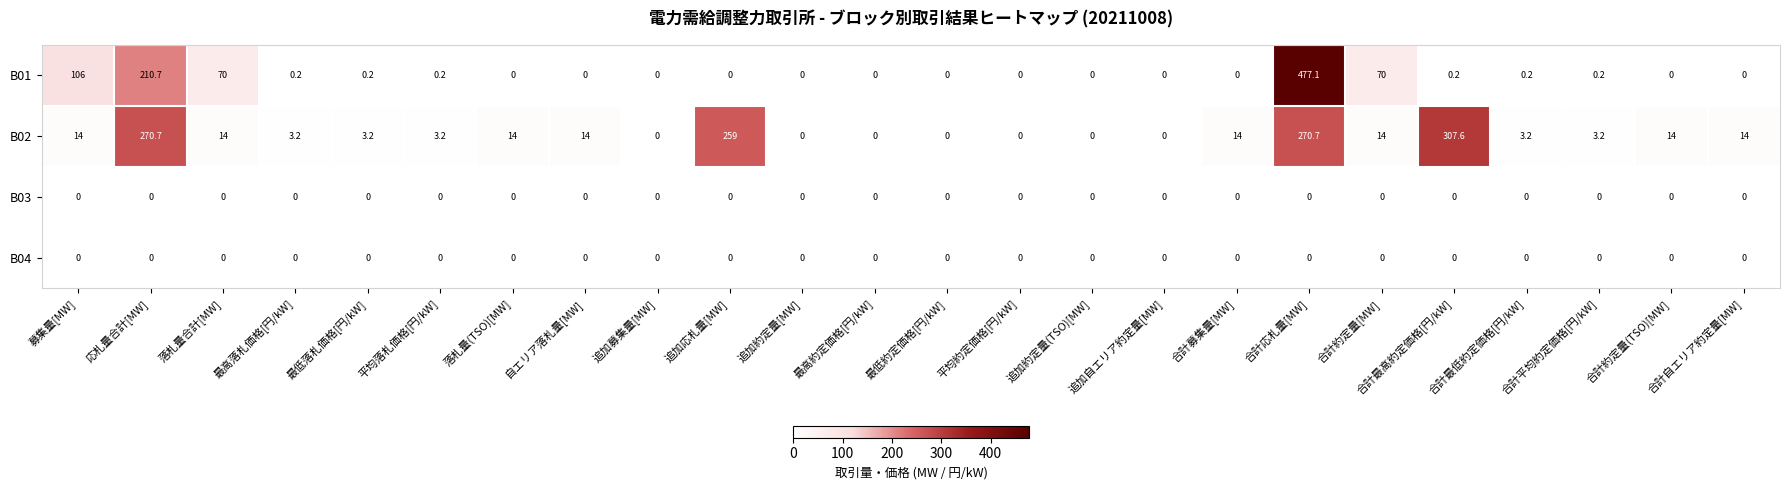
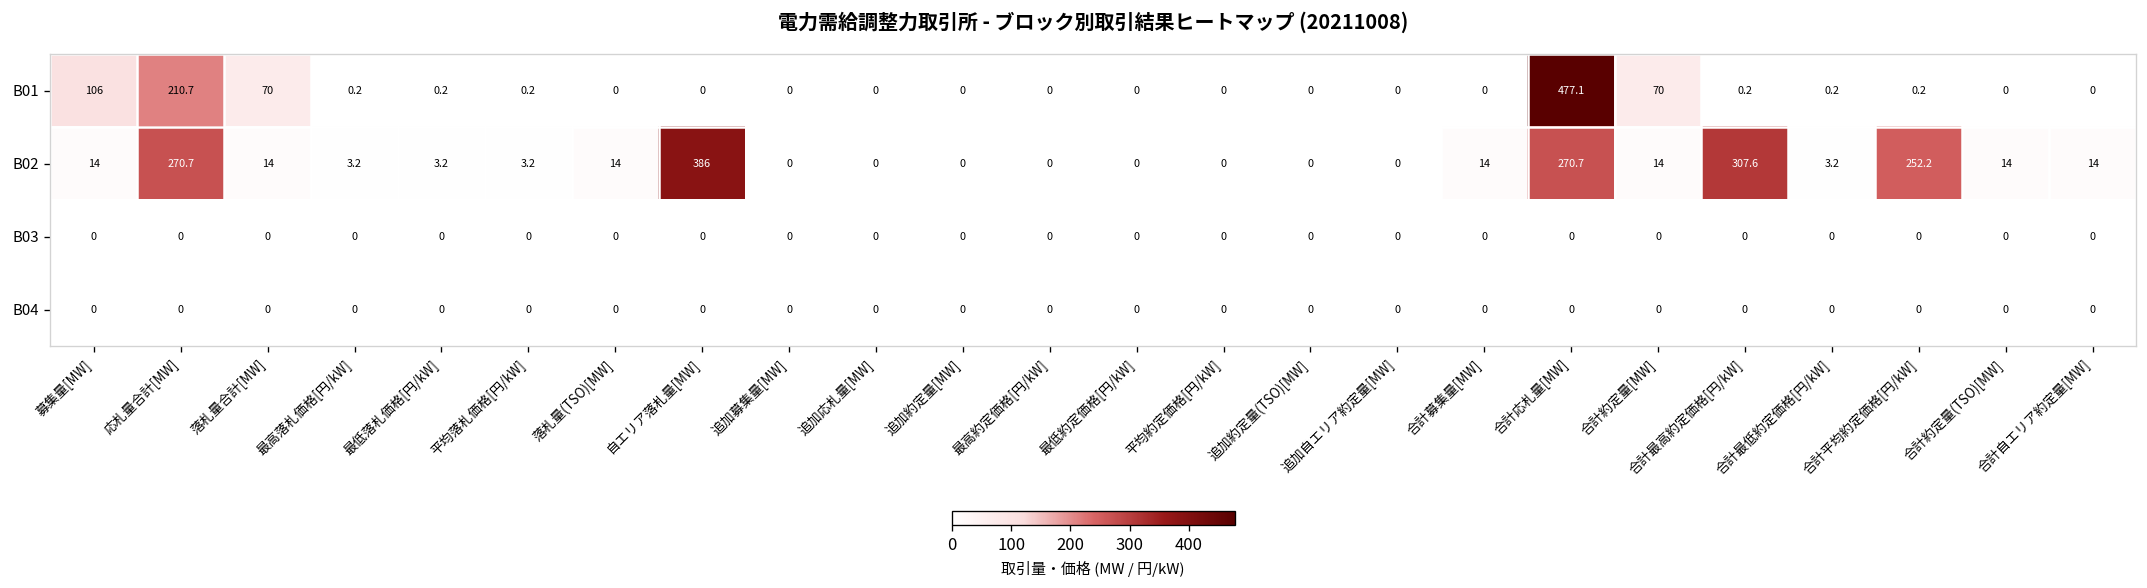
  {
    "B01": {
      "募集量[MW]": 106,
      "応札量合計[MW]": 210.7,
      "落札量合計[MW]": 70,
      "最高落札価格[円/kW]": 0.2,
      "最低落札価格[円/kW]": 0.2,
      "平均落札価格[円/kW]": 0.2,
      "落札量(TSO)[MW]": 0,
      "自エリア落札量[MW]": 0,
      "追加募集量[MW]": 0,
      "追加応札量[MW]": 0,
      "追加約定量[MW]": 0,
      "最高約定価格[円/kW]": 0,
      "最低約定価格[円/kW]": 0,
      "平均約定価格[円/kW]": 0,
      "追加約定量(TSO)[MW]": 0,
      "追加自エリア約定量[MW]": 0,
      "合計募集量[MW]": 0,
      "合計応札量[MW]": 477.1,
      "合計約定量[MW]": 70,
      "合計最高約定価格[円/kW]": 0.2,
      "合計最低約定価格[円/kW]": 0.2,
      "合計平均約定価格[円/kW]": 0.2,
      "合計約定量(TSO)[MW]": 0,
      "合計自エリア約定量[MW]": 0
    },
    "B02": {
      "募集量[MW]": 14,
      "応札量合計[MW]": 270.7,
      "落札量合計[MW]": 14,
      "最高落札価格[円/kW]": 3.2,
      "最低落札価格[円/kW]": 3.2,
      "平均落札価格[円/kW]": 3.2,
      "落札量(TSO)[MW]": 14,
-     "自エリア落札量[MW]": 14,
+     "自エリア落札量[MW]": 386,
      "追加募集量[MW]": 0,
-     "追加応札量[MW]": 259,
+     "追加応札量[MW]": 0,
      "追加約定量[MW]": 0,
      "最高約定価格[円/kW]": 0,
      "最低約定価格[円/kW]": 0,
      "平均約定価格[円/kW]": 0,
      "追加約定量(TSO)[MW]": 0,
      "追加自エリア約定量[MW]": 0,
      "合計募集量[MW]": 14,
      "合計応札量[MW]": 270.7,
      "合計約定量[MW]": 14,
      "合計最高約定価格[円/kW]": 307.6,
      "合計最低約定価格[円/kW]": 3.2,
-     "合計平均約定価格[円/kW]": 3.2,
+     "合計平均約定価格[円/kW]": 252.2,
      "合計約定量(TSO)[MW]": 14,
      "合計自エリア約定量[MW]": 14
    },
    "B03": {
      "募集量[MW]": 0,
      "応札量合計[MW]": 0,
      "落札量合計[MW]": 0,
      "最高落札価格[円/kW]": 0,
      "最低落札価格[円/kW]": 0,
      "平均落札価格[円/kW]": 0,
      "落札量(TSO)[MW]": 0,
      "自エリア落札量[MW]": 0,
      "追加募集量[MW]": 0,
      "追加応札量[MW]": 0,
      "追加約定量[MW]": 0,
      "最高約定価格[円/kW]": 0,
      "最低約定価格[円/kW]": 0,
      "平均約定価格[円/kW]": 0,
      "追加約定量(TSO)[MW]": 0,
      "追加自エリア約定量[MW]": 0,
      "合計募集量[MW]": 0,
      "合計応札量[MW]": 0,
      "合計約定量[MW]": 0,
      "合計最高約定価格[円/kW]": 0,
      "合計最低約定価格[円/kW]": 0,
      "合計平均約定価格[円/kW]": 0,
      "合計約定量(TSO)[MW]": 0,
      "合計自エリア約定量[MW]": 0
    },
    "B04": {
      "募集量[MW]": 0,
      "応札量合計[MW]": 0,
      "落札量合計[MW]": 0,
      "最高落札価格[円/kW]": 0,
      "最低落札価格[円/kW]": 0,
      "平均落札価格[円/kW]": 0,
      "落札量(TSO)[MW]": 0,
      "自エリア落札量[MW]": 0,
      "追加募集量[MW]": 0,
      "追加応札量[MW]": 0,
      "追加約定量[MW]": 0,
      "最高約定価格[円/kW]": 0,
      "最低約定価格[円/kW]": 0,
      "平均約定価格[円/kW]": 0,
      "追加約定量(TSO)[MW]": 0,
      "追加自エリア約定量[MW]": 0,
      "合計募集量[MW]": 0,
      "合計応札量[MW]": 0,
      "合計約定量[MW]": 0,
      "合計最高約定価格[円/kW]": 0,
      "合計最低約定価格[円/kW]": 0,
      "合計平均約定価格[円/kW]": 0,
      "合計約定量(TSO)[MW]": 0,
      "合計自エリア約定量[MW]": 0
    }
  }
